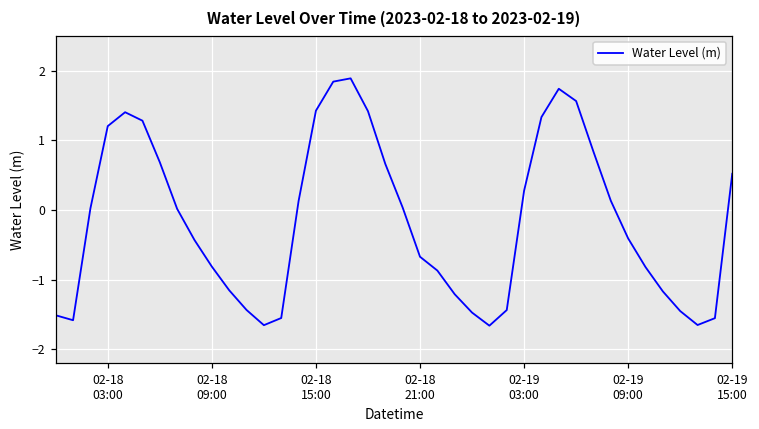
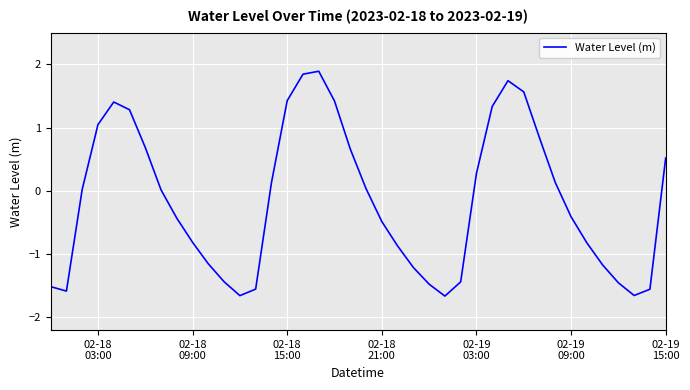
  {
-   "02-18 03:00": 1.2,
+   "02-18 03:00": 1.0,
    "02-18 09:00": -0.8,
    "02-18 15:00": 1.4,
-   "02-18 21:00": -0.7,
+   "02-18 21:00": -0.5,
    "02-19 03:00": 0.3,
    "02-19 09:00": -0.4,
    "02-19 15:00": 0.5
  }
